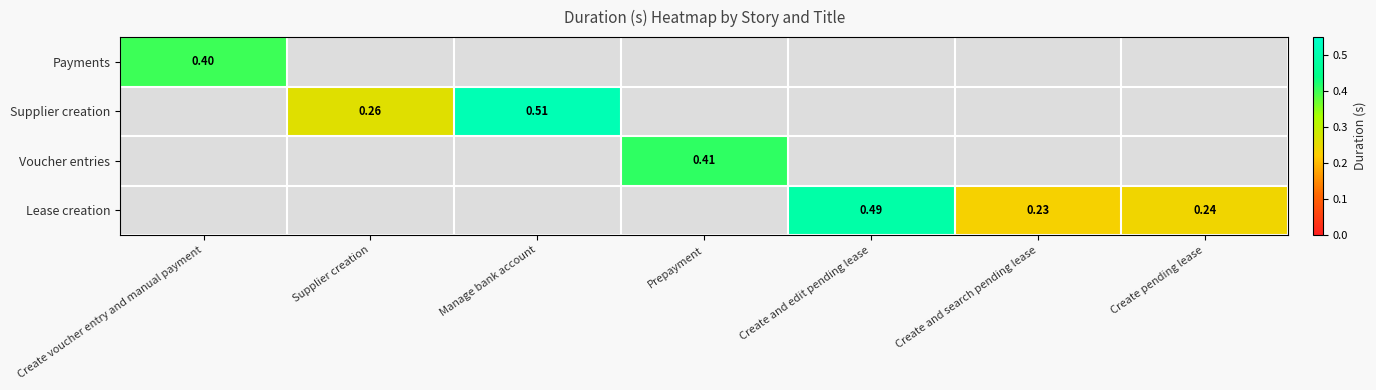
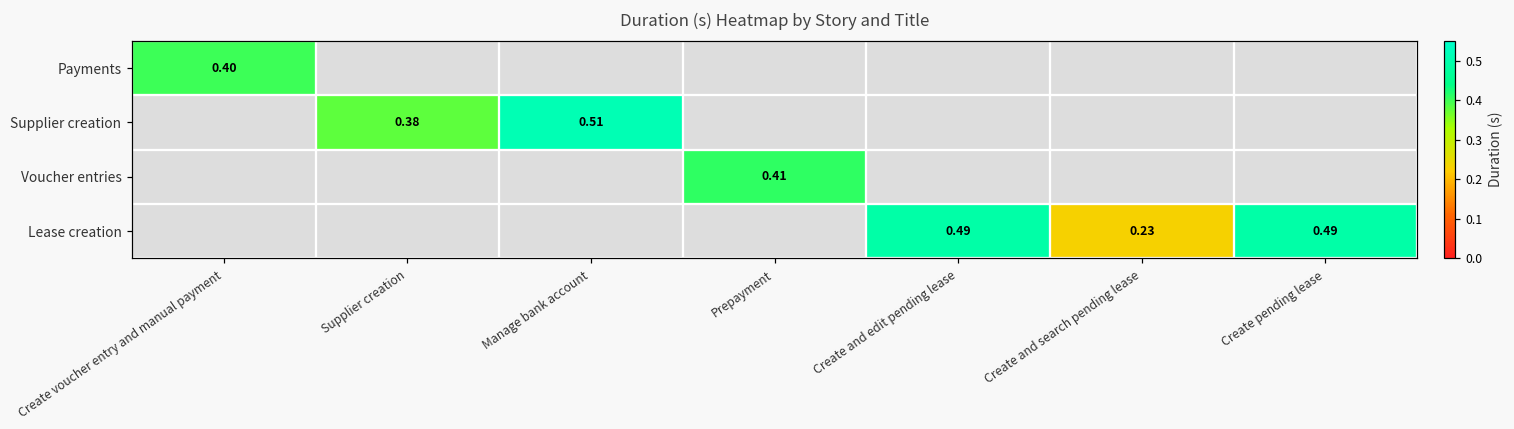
  {
    "Payments": {
      "Create voucher entry and manual payment": 0.40
    },
    "Supplier creation": {
-     "Supplier creation": 0.26,
+     "Supplier creation": 0.38,
      "Manage bank account": 0.51
    },
    "Voucher entries": {
      "Prepayment": 0.41
    },
    "Lease creation": {
      "Create and edit pending lease": 0.49,
      "Create and search pending lease": 0.23,
-     "Create pending lease": 0.24
+     "Create pending lease": 0.49
    }
  }
